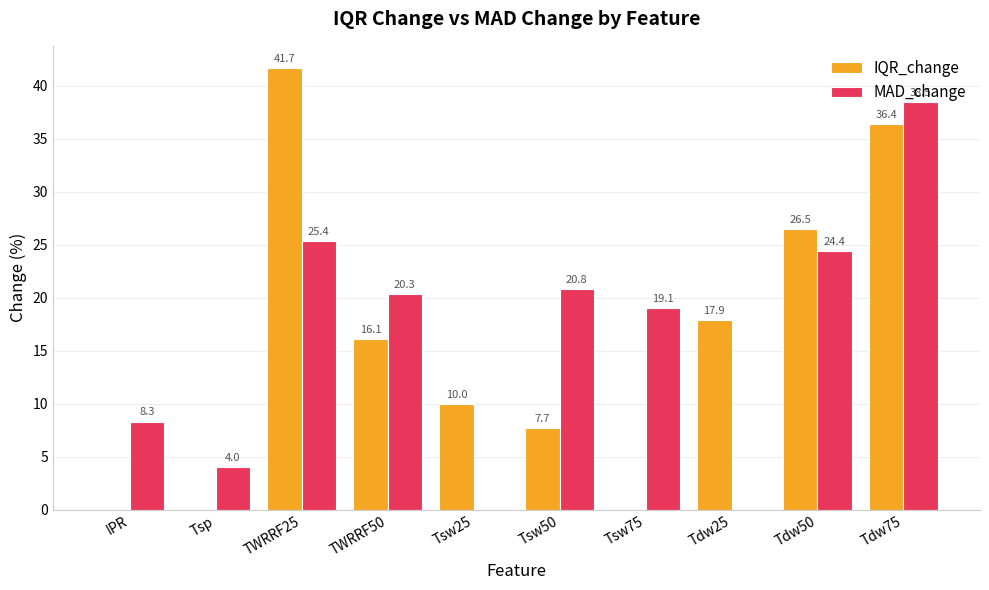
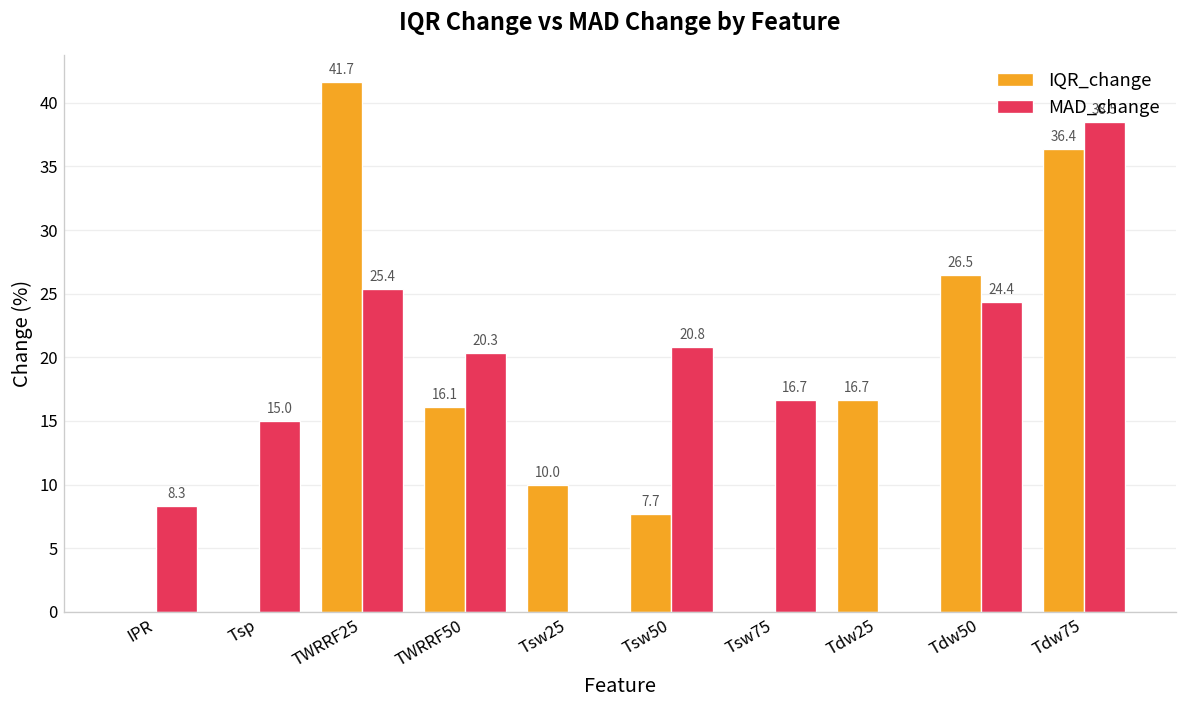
  {
    "IQR_change": {
      "TWRRF25": 41.7,
      "TWRRF50": 16.1,
      "Tsw25": 10.0,
      "Tsw50": 7.7,
-     "Tdw25": 17.9,
+     "Tdw25": 16.7,
      "Tdw50": 26.5,
      "Tdw75": 36.4
    },
    "MAD_change": {
      "IPR": 8.3,
-     "Tsp": 4.0,
+     "Tsp": 15.0,
      "TWRRF25": 25.4,
      "TWRRF50": 20.3,
      "Tsw50": 20.8,
-     "Tsw75": 19.1,
+     "Tsw75": 16.7,
      "Tdw50": 24.4,
      "Tdw75": 38.5
    }
  }
